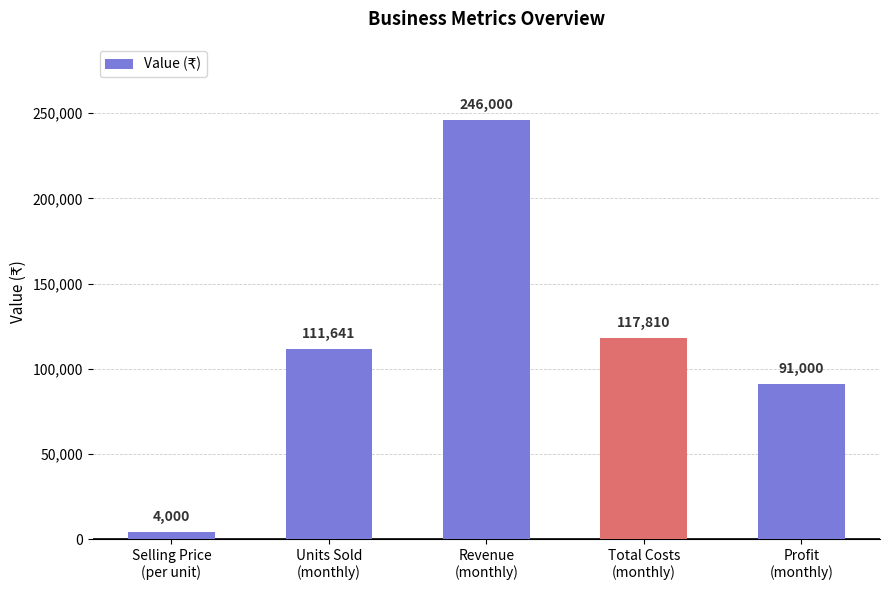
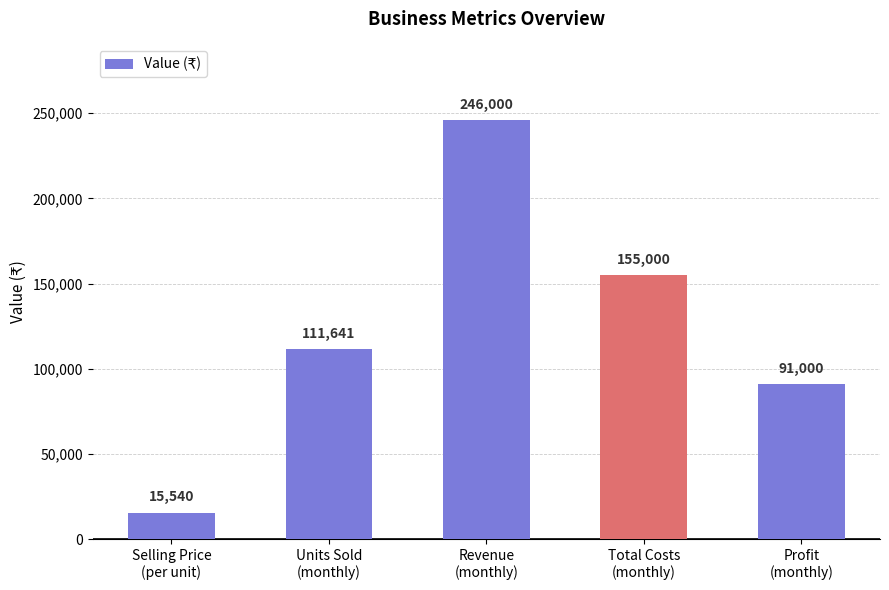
  {
-   "Selling Price (per unit)": "4,000",
+   "Selling Price (per unit)": "15,540",
    "Units Sold (monthly)": "111,641",
    "Revenue (monthly)": "246,000",
-   "Total Costs (monthly)": "117,810",
+   "Total Costs (monthly)": "155,000",
    "Profit (monthly)": "91,000"
  }
